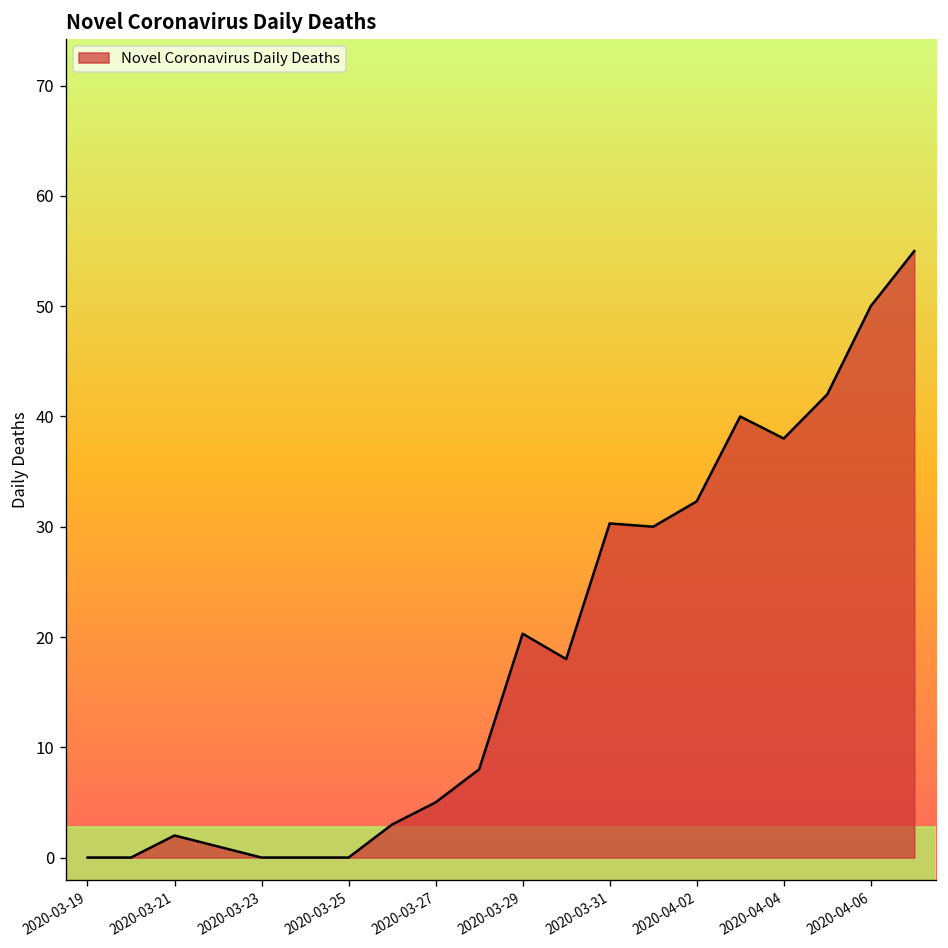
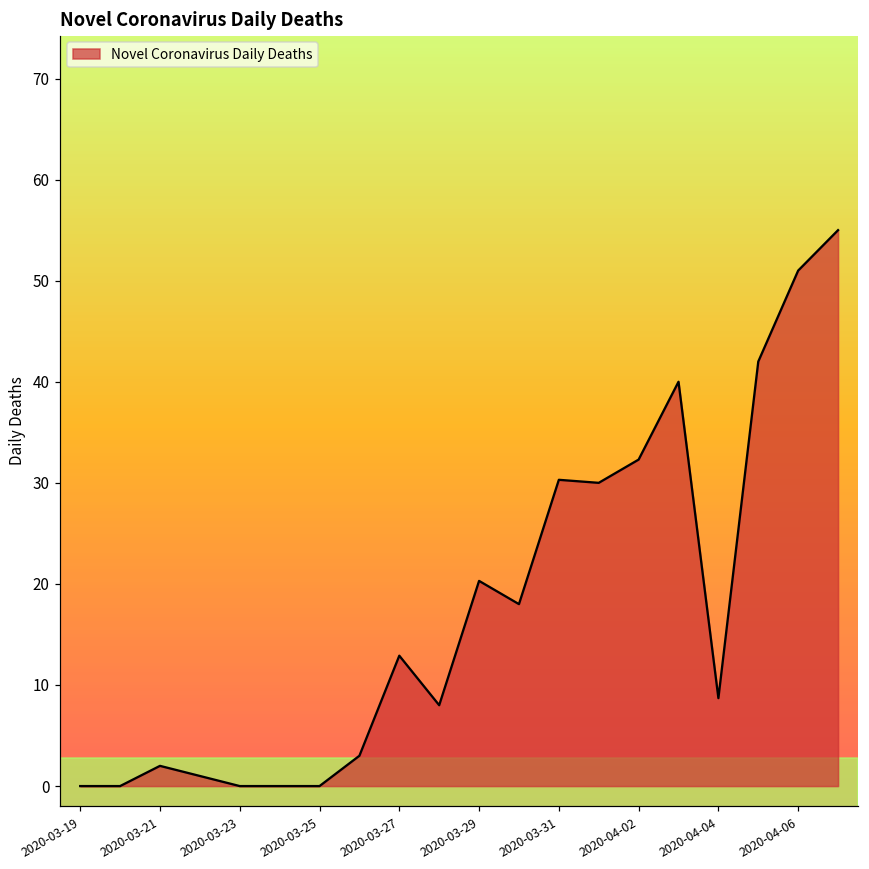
  {
-   "2020-03-27": 5,
+   "2020-03-27": 13,
    "2020-03-29": 20,
    "2020-03-31": 30,
    "2020-04-02": 32,
-   "2020-04-04": 38,
-   "2020-04-06": 50
+   "2020-04-04": 9,
+   "2020-04-06": 51
  }
